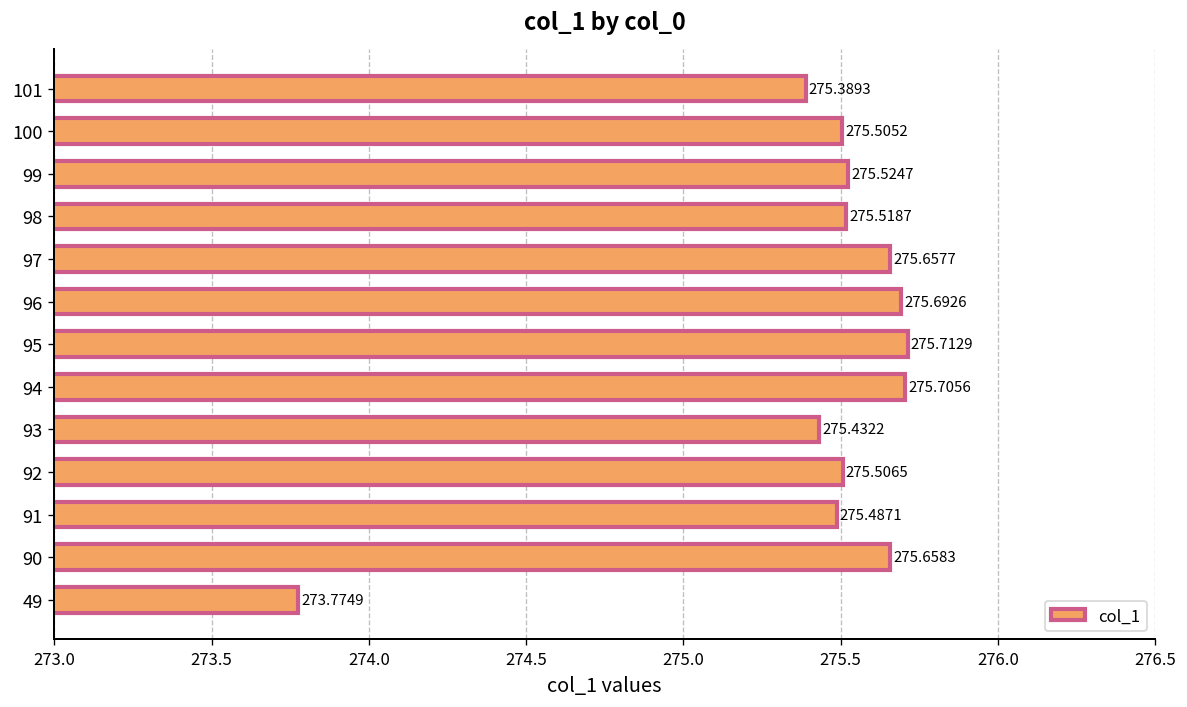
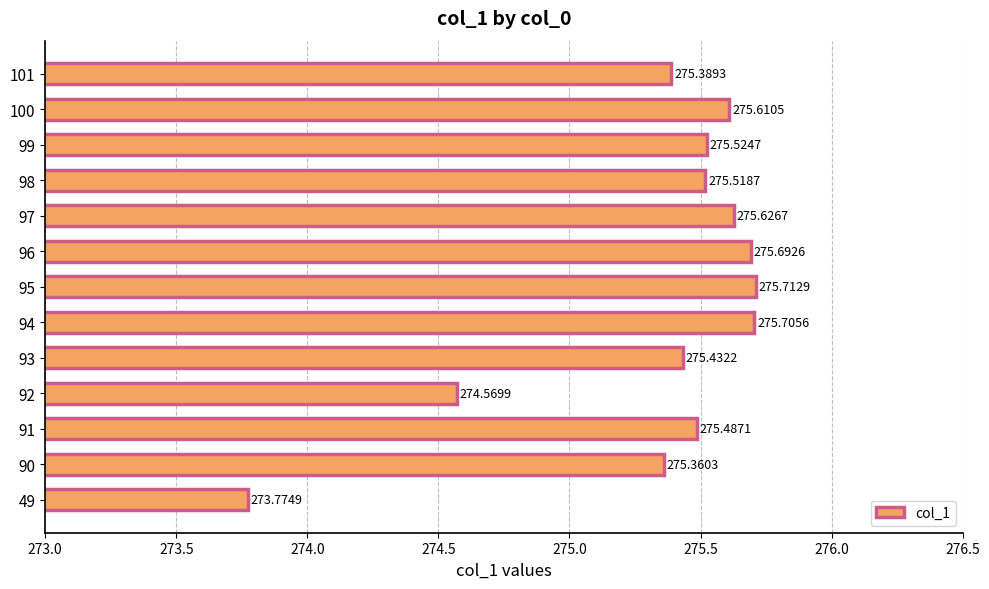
  {
    "101": 275.3893,
-   "100": 275.5052,
+   "100": 275.6105,
    "99": 275.5247,
    "98": 275.5187,
-   "97": 275.6577,
+   "97": 275.6267,
    "96": 275.6926,
    "95": 275.7129,
    "94": 275.7056,
    "93": 275.4322,
-   "92": 275.5065,
+   "92": 274.5699,
    "91": 275.4871,
-   "90": 275.6583,
+   "90": 275.3603,
    "49": 273.7749
  }
